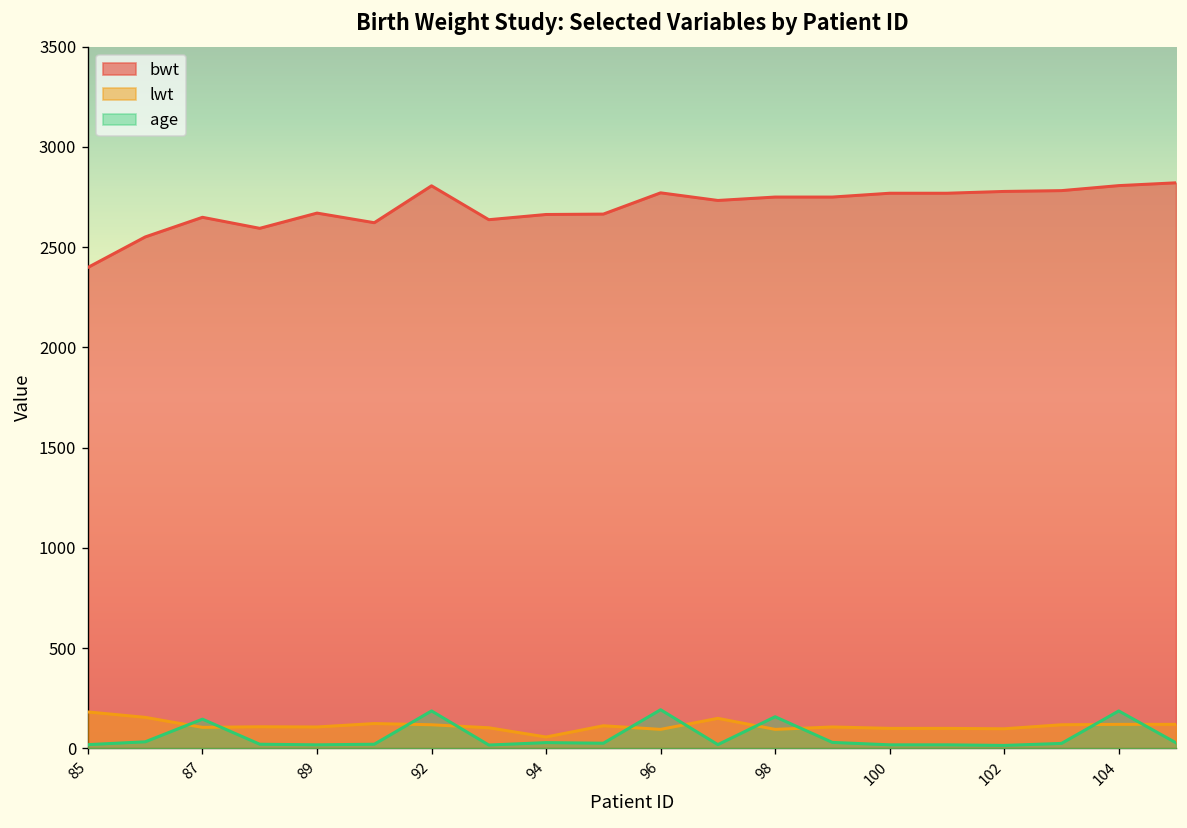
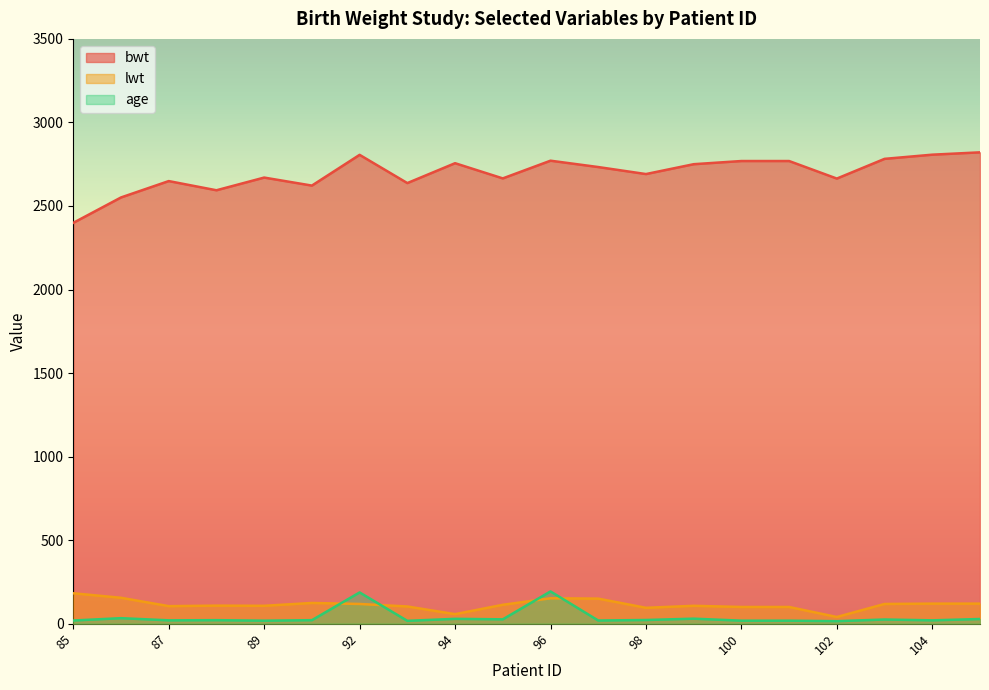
  {
    "bwt": {
      "85": 2400,
      "87": 2650,
      "89": 2670,
      "92": 2810,
-     "94": 2660,
+     "94": 2760,
      "96": 2770,
-     "98": 2750,
+     "98": 2690,
      "100": 2770,
-     "102": 2780,
+     "102": 2660,
      "104": 2810
    },
    "lwt": {
      "85": 180,
      "87": 110,
      "89": 110,
      "92": 120,
      "94": 60,
-     "96": 100,
+     "96": 150,
      "98": 100,
      "100": 100,
-     "102": 100,
+     "102": 40,
      "104": 120
    },
    "age": {
      "85": 20,
-     "87": 150,
+     "87": 20,
      "89": 20,
      "92": 190,
      "94": 30,
      "96": 190,
-     "98": 160,
+     "98": 20,
      "100": 20,
      "102": 20,
-     "104": 190
+     "104": 20
    }
  }
